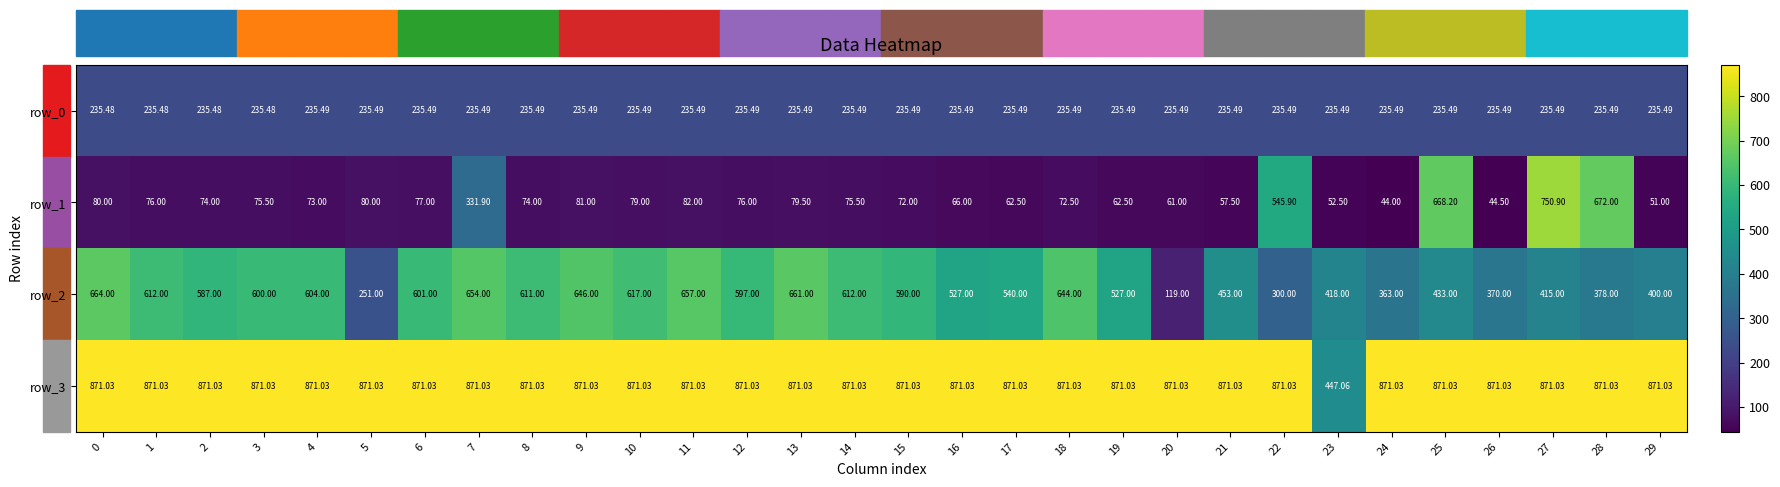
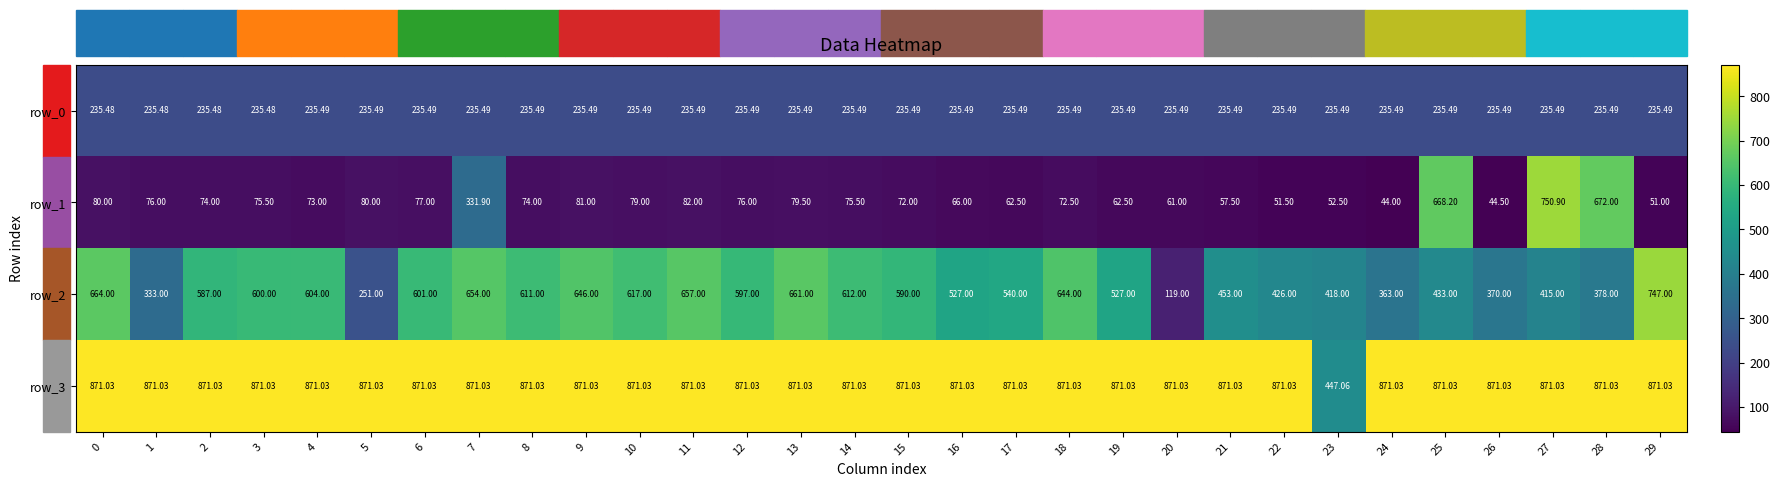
  {
    "row_0": {
      "0": 235.48,
      "1": 235.48,
      "2": 235.48,
      "3": 235.48,
      "4": 235.49,
      "5": 235.49,
      "6": 235.49,
      "7": 235.49,
      "8": 235.49,
      "9": 235.49,
      "10": 235.49,
      "11": 235.49,
      "12": 235.49,
      "13": 235.49,
      "14": 235.49,
      "15": 235.49,
      "16": 235.49,
      "17": 235.49,
      "18": 235.49,
      "19": 235.49,
      "20": 235.49,
      "21": 235.49,
      "22": 235.49,
      "23": 235.49,
      "24": 235.49,
      "25": 235.49,
      "26": 235.49,
      "27": 235.49,
      "28": 235.49,
      "29": 235.49
    },
    "row_1": {
      "0": 80.00,
      "1": 76.00,
      "2": 74.00,
      "3": 75.50,
      "4": 73.00,
      "5": 80.00,
      "6": 77.00,
      "7": 331.90,
      "8": 74.00,
      "9": 81.00,
      "10": 79.00,
      "11": 82.00,
      "12": 76.00,
      "13": 79.50,
      "14": 75.50,
      "15": 72.00,
      "16": 66.00,
      "17": 62.50,
      "18": 72.50,
      "19": 62.50,
      "20": 61.00,
      "21": 57.50,
-     "22": 545.90,
+     "22": 51.50,
      "23": 52.50,
      "24": 44.00,
      "25": 668.20,
      "26": 44.50,
      "27": 750.90,
      "28": 672.00,
      "29": 51.00
    },
    "row_2": {
      "0": 664.00,
-     "1": 612.00,
+     "1": 333.00,
      "2": 587.00,
      "3": 600.00,
      "4": 604.00,
      "5": 251.00,
      "6": 601.00,
      "7": 654.00,
      "8": 611.00,
      "9": 646.00,
      "10": 617.00,
      "11": 657.00,
      "12": 597.00,
      "13": 661.00,
      "14": 612.00,
      "15": 590.00,
      "16": 527.00,
      "17": 540.00,
      "18": 644.00,
      "19": 527.00,
      "20": 119.00,
      "21": 453.00,
-     "22": 300.00,
+     "22": 426.00,
      "23": 418.00,
      "24": 363.00,
      "25": 433.00,
      "26": 370.00,
      "27": 415.00,
      "28": 378.00,
-     "29": 400.00
+     "29": 747.00
    },
    "row_3": {
      "0": 871.03,
      "1": 871.03,
      "2": 871.03,
      "3": 871.03,
      "4": 871.03,
      "5": 871.03,
      "6": 871.03,
      "7": 871.03,
      "8": 871.03,
      "9": 871.03,
      "10": 871.03,
      "11": 871.03,
      "12": 871.03,
      "13": 871.03,
      "14": 871.03,
      "15": 871.03,
      "16": 871.03,
      "17": 871.03,
      "18": 871.03,
      "19": 871.03,
      "20": 871.03,
      "21": 871.03,
      "22": 871.03,
      "23": 447.06,
      "24": 871.03,
      "25": 871.03,
      "26": 871.03,
      "27": 871.03,
      "28": 871.03,
      "29": 871.03
    }
  }
